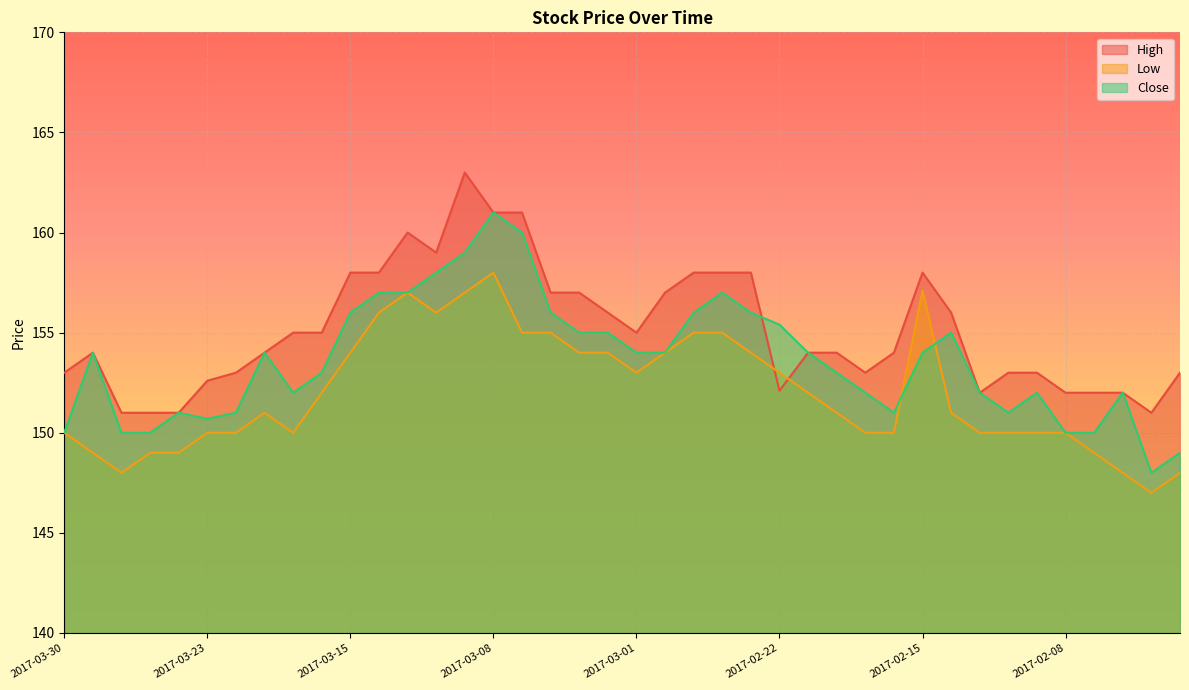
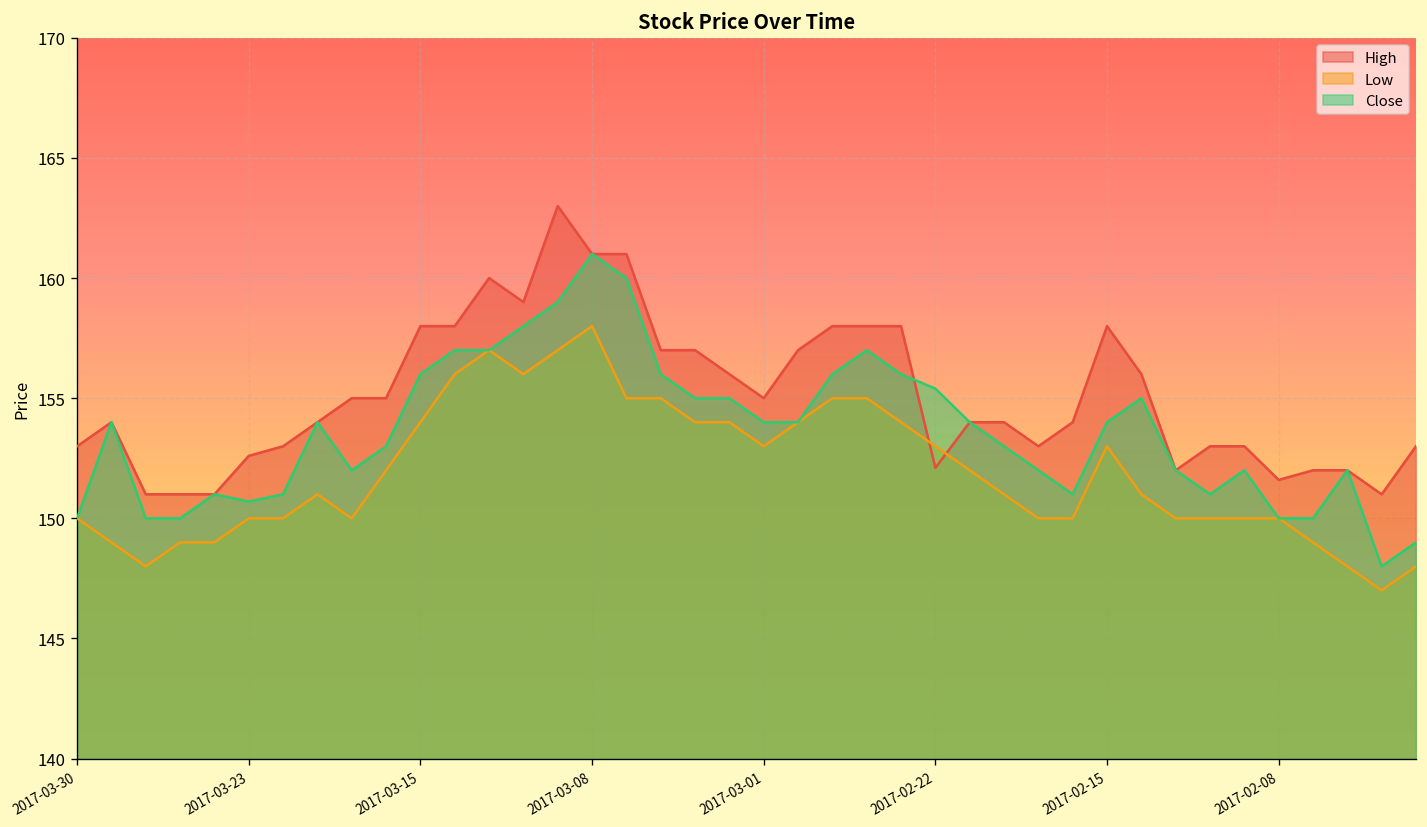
  {
    "High": {
      "2017-03-30": 153.0,
      "2017-03-23": 152.6,
      "2017-03-15": 158.0,
      "2017-03-01": 155.0,
      "2017-02-22": 152.1,
      "2017-02-15": 158.0,
-     "2017-02-08": 152.0
+     "2017-02-08": 151.6
    },
    "Low": {
      "2017-03-23": 150.0,
      "2017-03-15": 154.0,
      "2017-03-08": 158.0,
      "2017-03-01": 153.0,
      "2017-02-22": 153.0,
-     "2017-02-15": 157.1
+     "2017-02-15": 153.0
    },
    "Close": {
      "2017-03-23": 150.7,
      "2017-03-15": 156.0,
      "2017-03-01": 154.0,
      "2017-02-22": 155.4,
      "2017-02-15": 154.0
    }
  }
